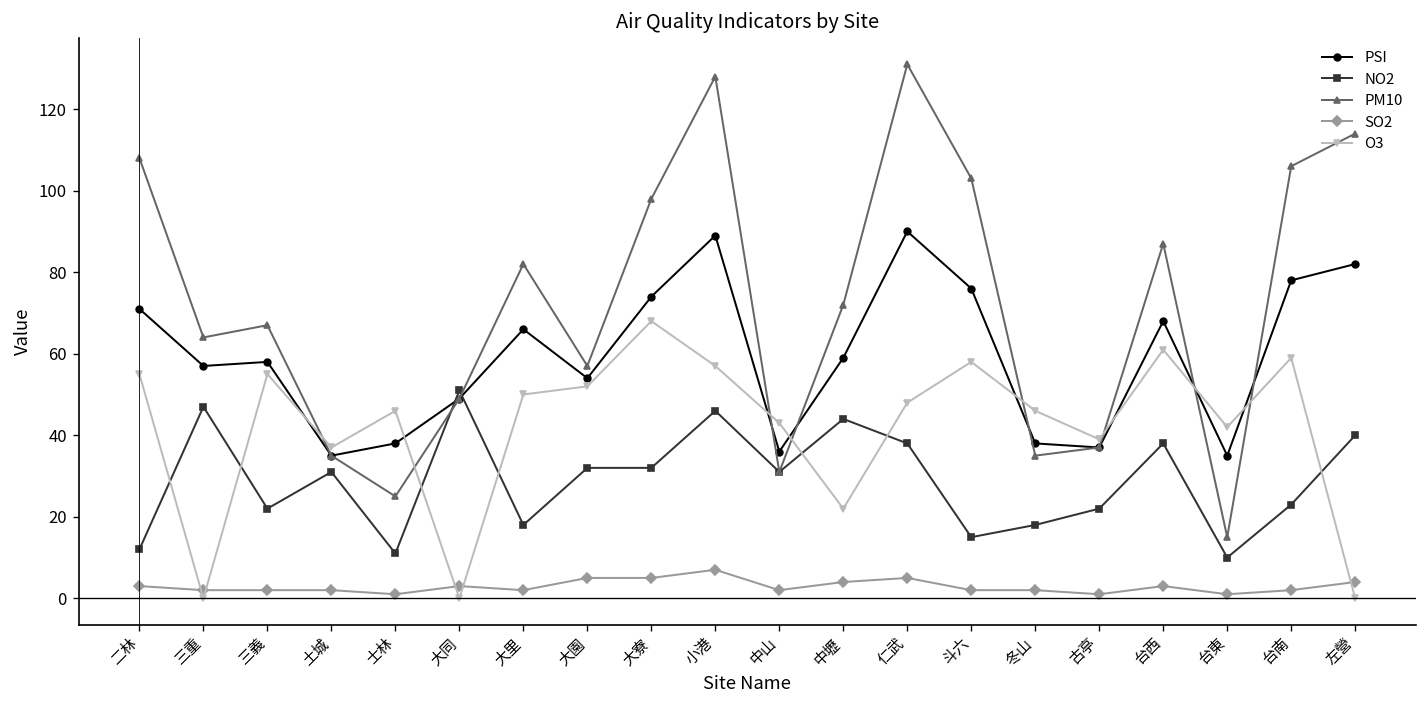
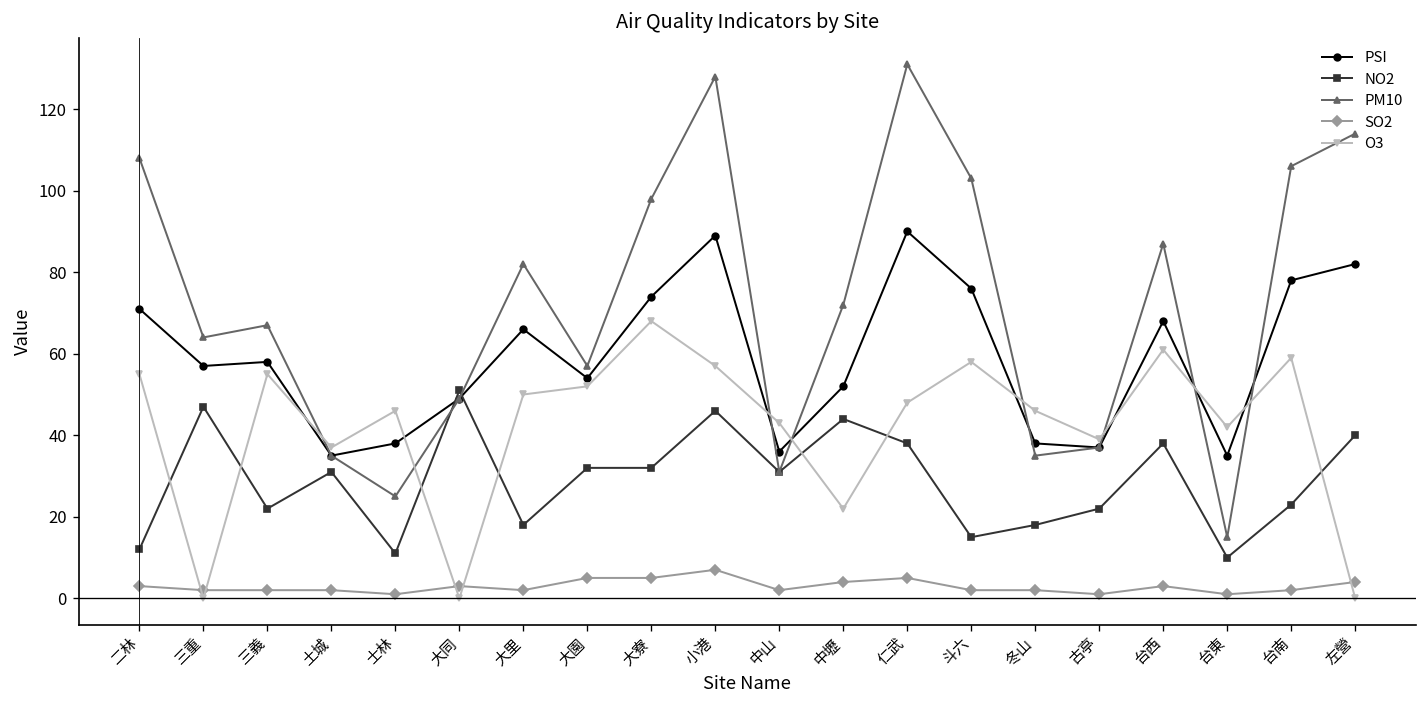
  {
    "PSI": {
      "二林": 71,
      "三重": 57,
      "三義": 58,
      "士林": 38,
      "大里": 66,
      "大園": 54,
      "大寮": 74,
      "小港": 89,
      "中山": 36,
-     "中壢": 59,
+     "中壢": 52,
      "仁武": 90,
      "斗六": 76,
      "冬山": 38,
      "台西": 68,
      "台東": 35,
      "台南": 78,
      "左營": 82
    },
    "NO2": {
      "二林": 12,
      "三重": 47,
      "三義": 22,
      "土城": 31,
      "士林": 11,
      "大同": 51,
      "大里": 18,
      "大園": 32,
      "大寮": 32,
      "小港": 46,
      "中壢": 44,
      "仁武": 38,
      "斗六": 15,
      "冬山": 18,
      "古亭": 22,
      "台西": 38,
      "台東": 10,
      "台南": 23,
      "左營": 40
    },
    "PM10": {
      "二林": 108,
      "三重": 64,
      "三義": 67,
      "士林": 25,
      "大里": 82,
      "大園": 57,
      "大寮": 98,
      "小港": 128,
      "中壢": 72,
      "仁武": 131,
      "斗六": 103,
      "冬山": 35,
      "台西": 87,
      "台東": 15,
      "台南": 106,
      "左營": 114
    }
  }
